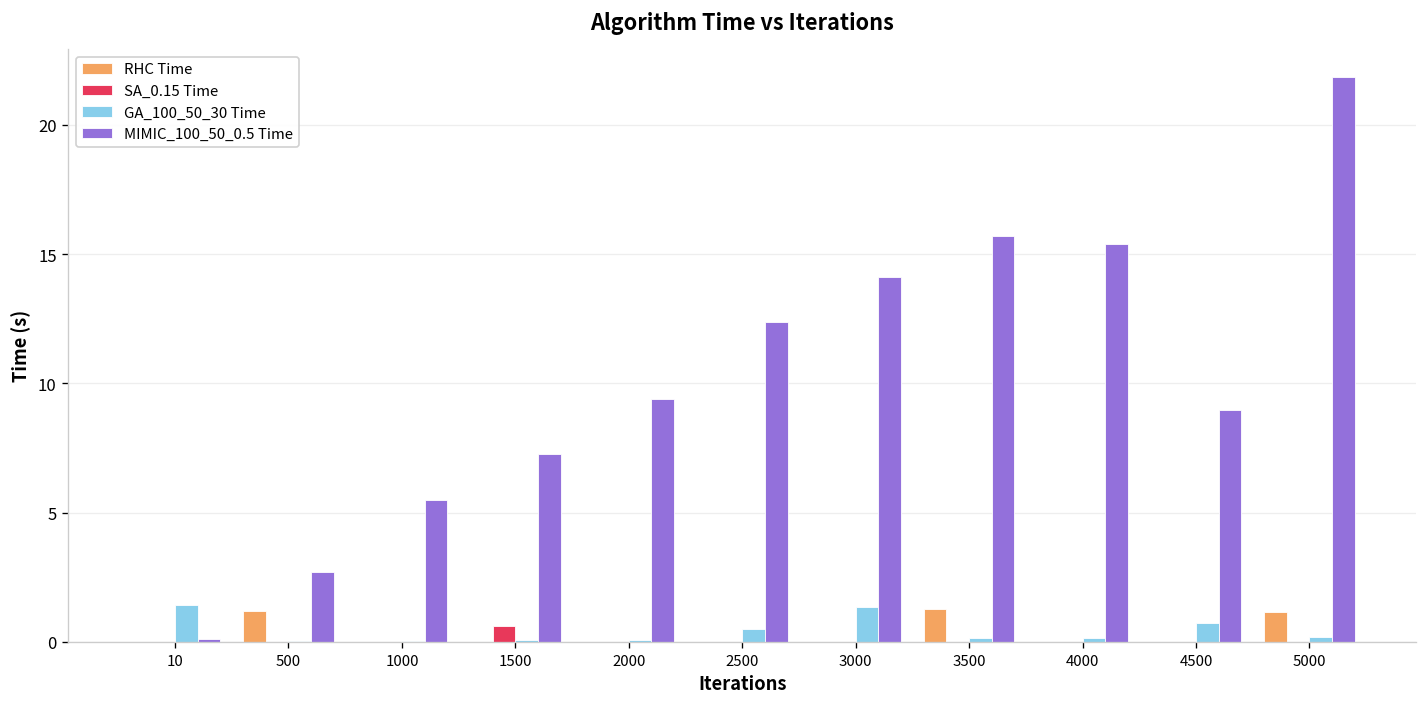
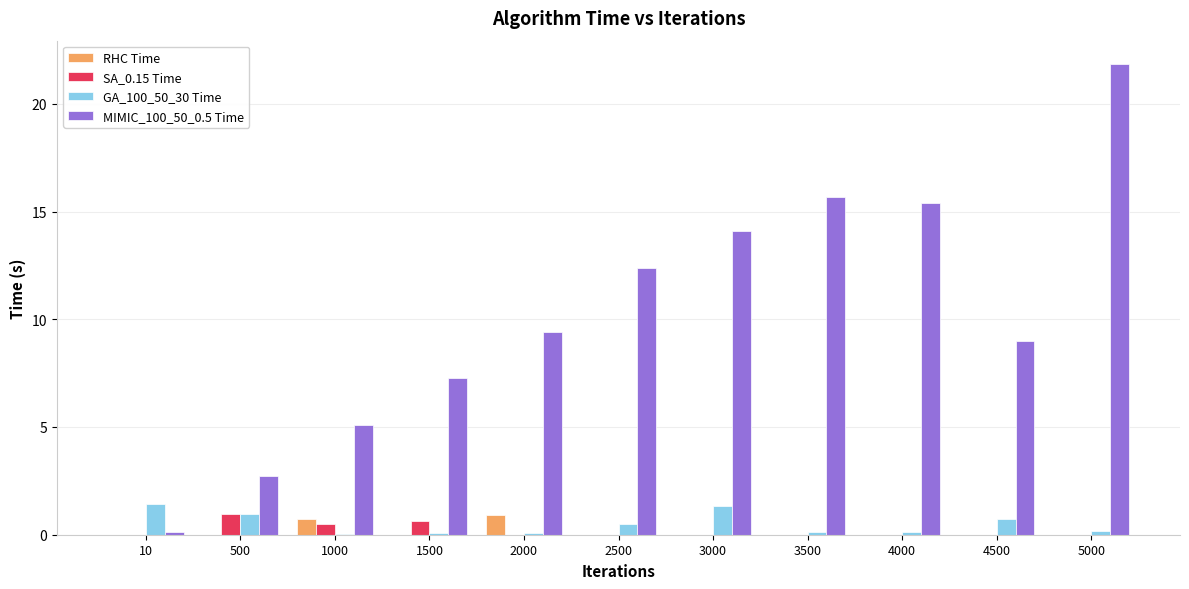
  {
    "RHC Time": {
-     "500": 1.2,
-     "1000": 0.0,
-     "2000": 0.0,
-     "3500": 1.3,
-     "5000": 1.2
+     "500": 0.0,
+     "1000": 0.7,
+     "2000": 0.9,
+     "3500": 0.0,
+     "5000": 0.0
    },
    "SA_0.15 Time": {
-     "500": 0.0,
-     "1000": 0.0,
+     "500": 1.0,
+     "1000": 0.5,
      "1500": 0.6
    },
    "GA_100_50_30 Time": {
      "10": 1.4,
-     "500": 0.0,
+     "500": 1.0,
      "2500": 0.5,
      "3000": 1.3,
      "3500": 0.1,
      "4000": 0.1,
      "4500": 0.7,
      "5000": 0.2
    },
    "MIMIC_100_50_0.5 Time": {
      "10": 0.1,
      "500": 2.7,
-     "1000": 5.5,
+     "1000": 5.1,
      "1500": 7.3,
      "2000": 9.4,
      "2500": 12.4,
      "3000": 14.1,
      "3500": 15.7,
      "4000": 15.4,
      "4500": 9.0,
      "5000": 21.8
    }
  }
